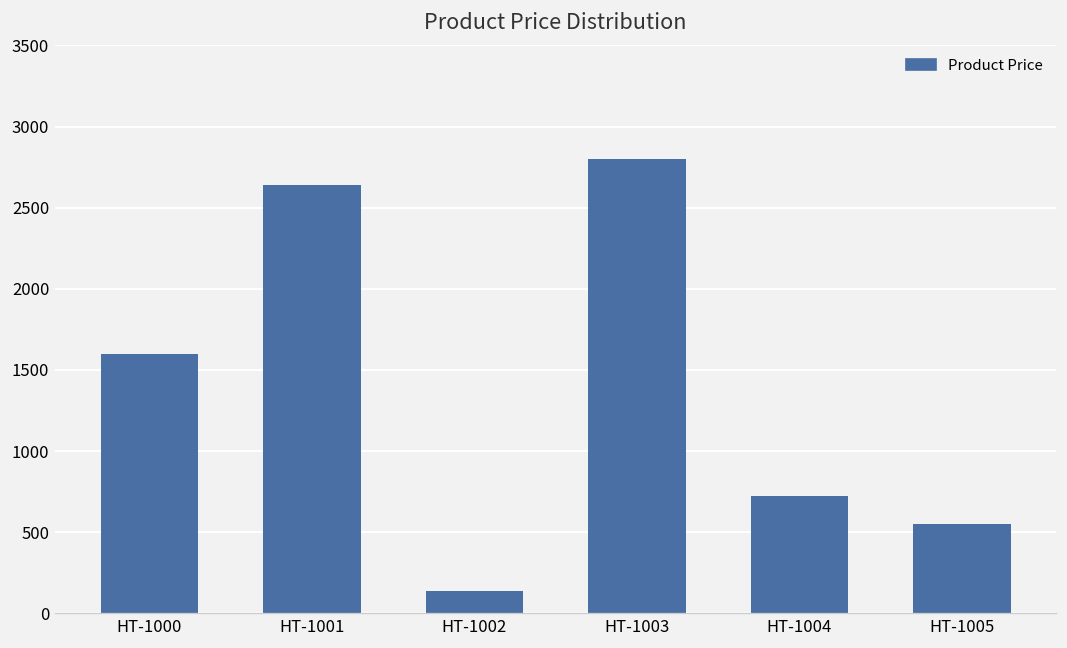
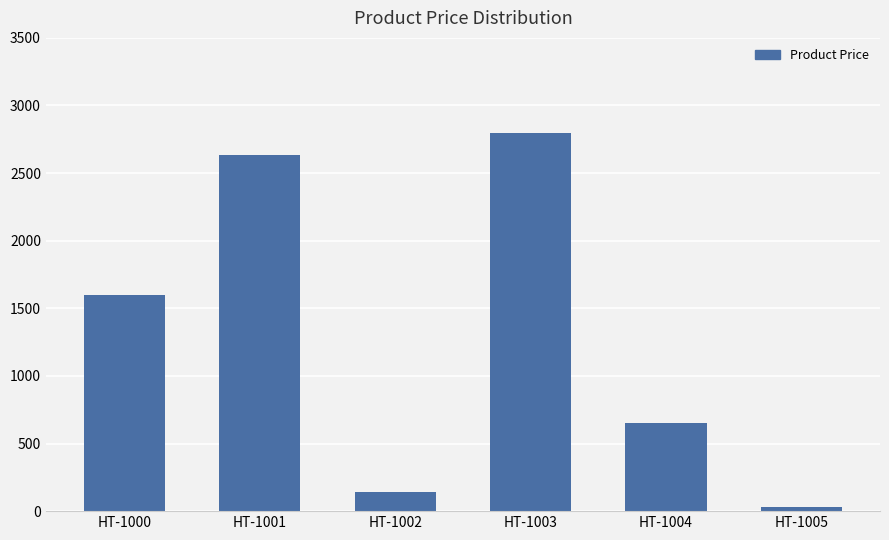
  {
    "HT-1000": 1600,
    "HT-1001": 2640,
    "HT-1002": 140,
    "HT-1003": 2800,
-   "HT-1004": 720,
-   "HT-1005": 550
+   "HT-1004": 650,
+   "HT-1005": 30
  }
